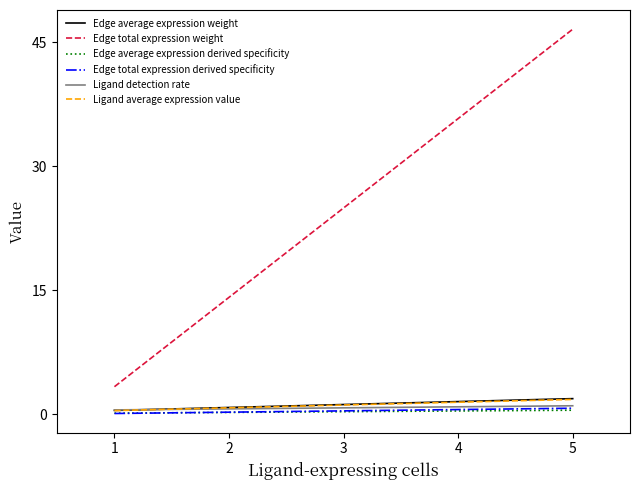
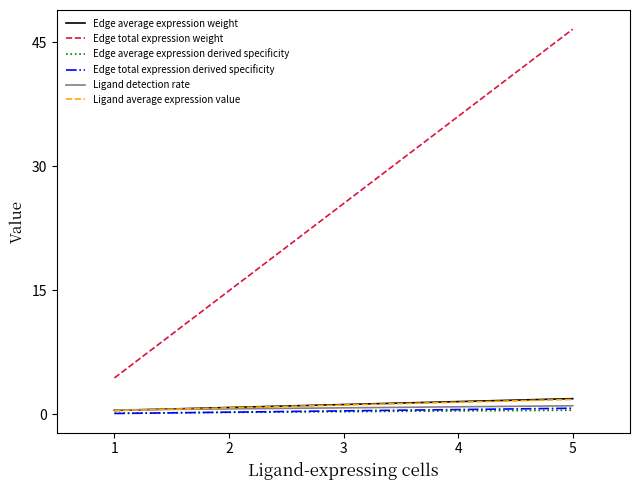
  {
    "Edge total expression weight": {
-     "1": 3,
+     "1": 4,
      "5": 47
    }
  }
